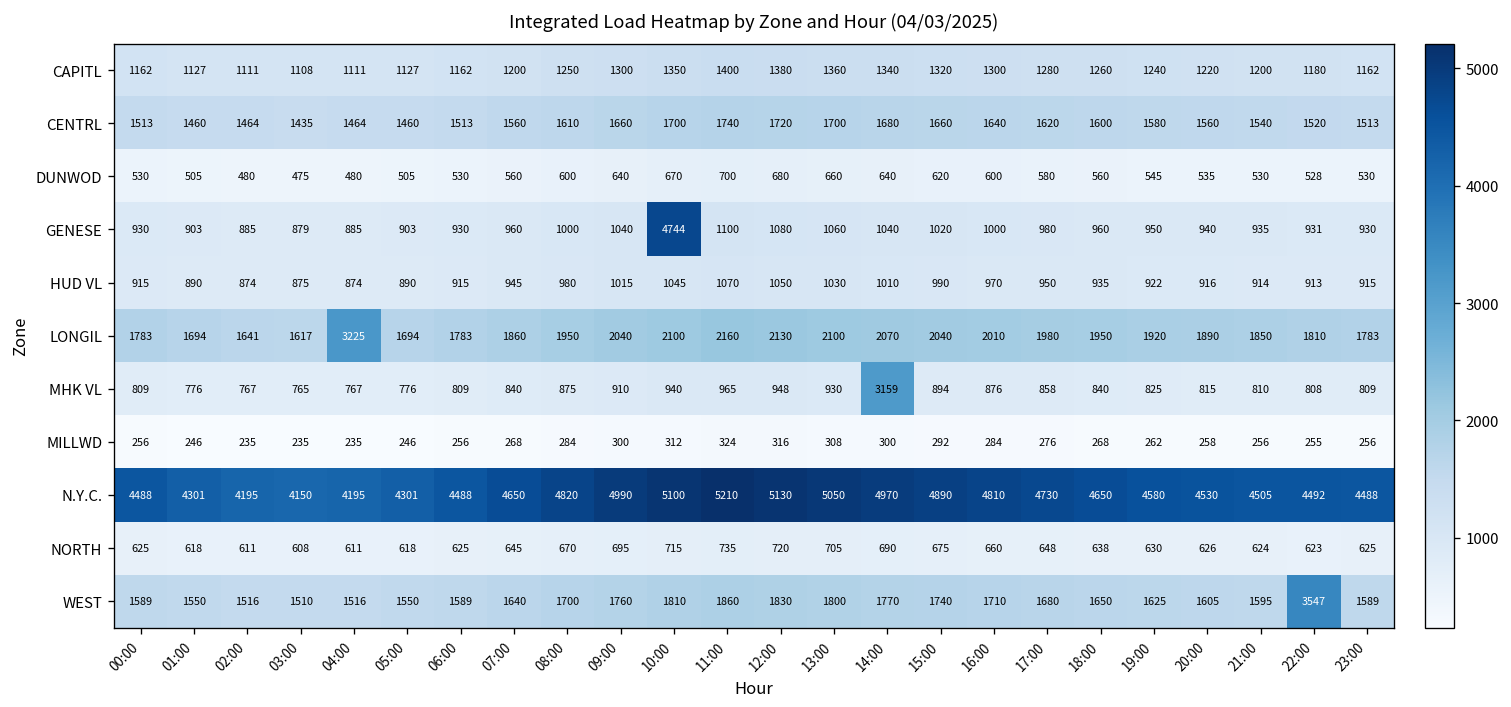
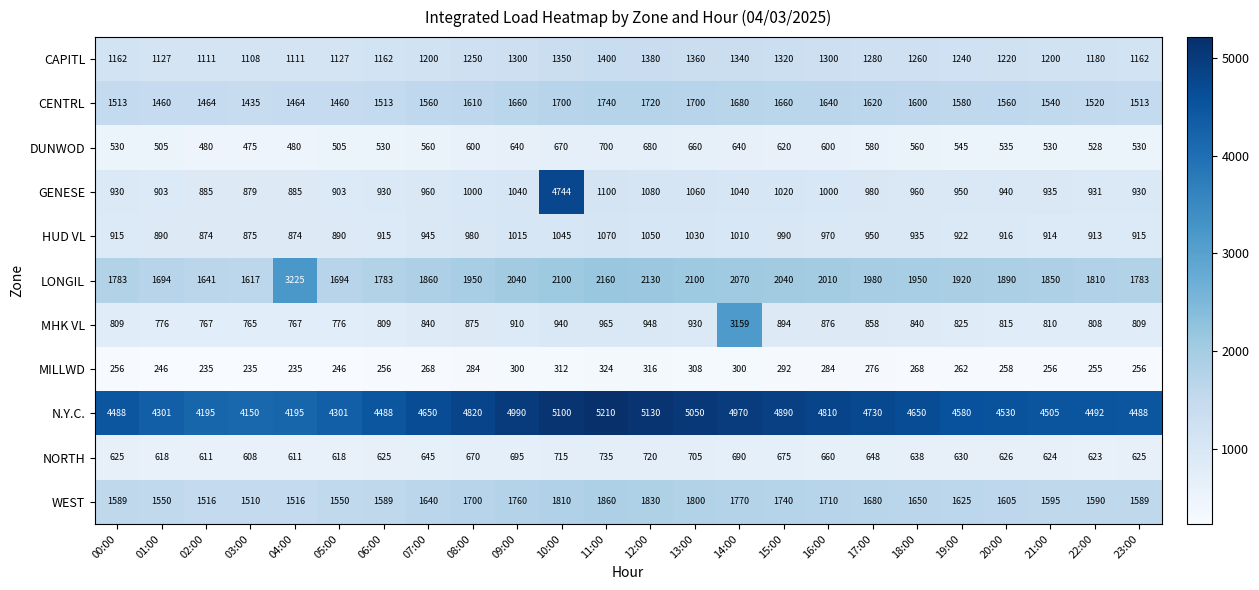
  {
    "WEST": {
      "00:00": 1589,
      "01:00": 1550,
      "02:00": 1516,
      "03:00": 1510,
      "04:00": 1516,
      "05:00": 1550,
      "06:00": 1589,
      "07:00": 1640,
      "08:00": 1700,
      "09:00": 1760,
      "10:00": 1810,
      "11:00": 1860,
      "12:00": 1830,
      "13:00": 1800,
      "14:00": 1770,
      "15:00": 1740,
      "16:00": 1710,
      "17:00": 1680,
      "18:00": 1650,
      "19:00": 1625,
      "20:00": 1605,
      "21:00": 1595,
-     "22:00": 3547,
+     "22:00": 1590,
      "23:00": 1589
    }
  }
